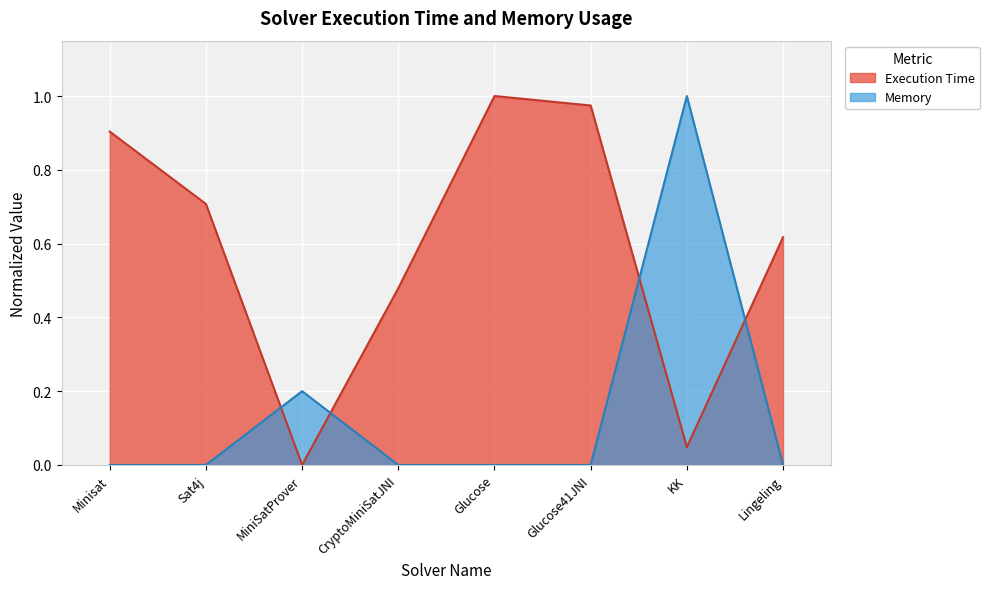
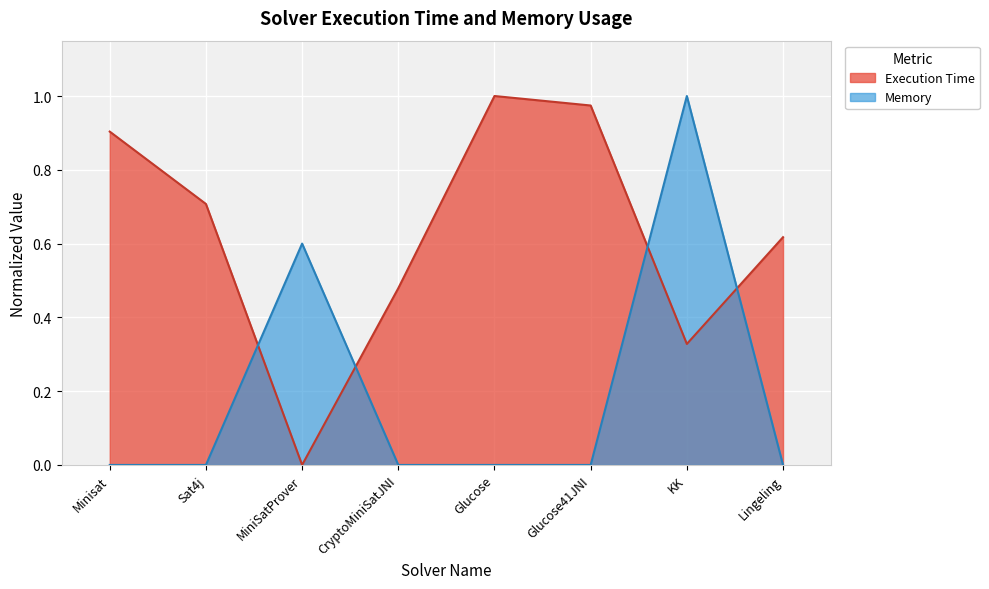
  {
    "Execution Time": {
      "Minisat": 0.90,
      "Sat4j": 0.71,
      "MiniSatProver": 0.00,
      "CryptoMiniSatJNI": 0.48,
      "Glucose": 1.00,
      "Glucose41JNI": 0.97,
-     "KK": 0.05,
+     "KK": 0.33,
      "Lingeling": 0.62
    },
    "Memory": {
      "Minisat": 0.00,
      "Sat4j": 0.00,
-     "MiniSatProver": 0.20,
+     "MiniSatProver": 0.60,
      "CryptoMiniSatJNI": 0.00,
      "Glucose": 0.00,
      "Glucose41JNI": 0.00,
      "KK": 1.00,
      "Lingeling": 0.00
    }
  }
